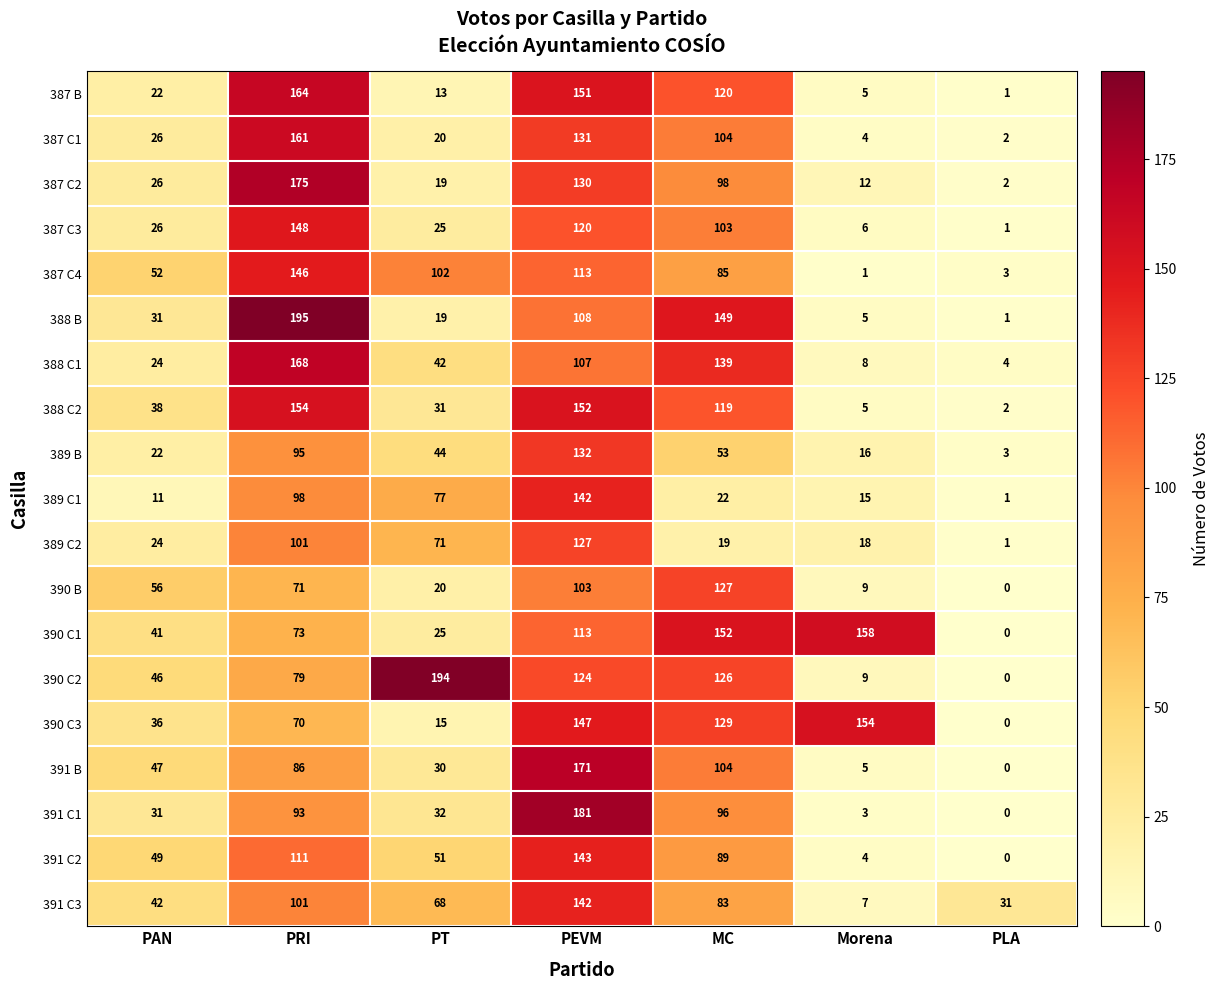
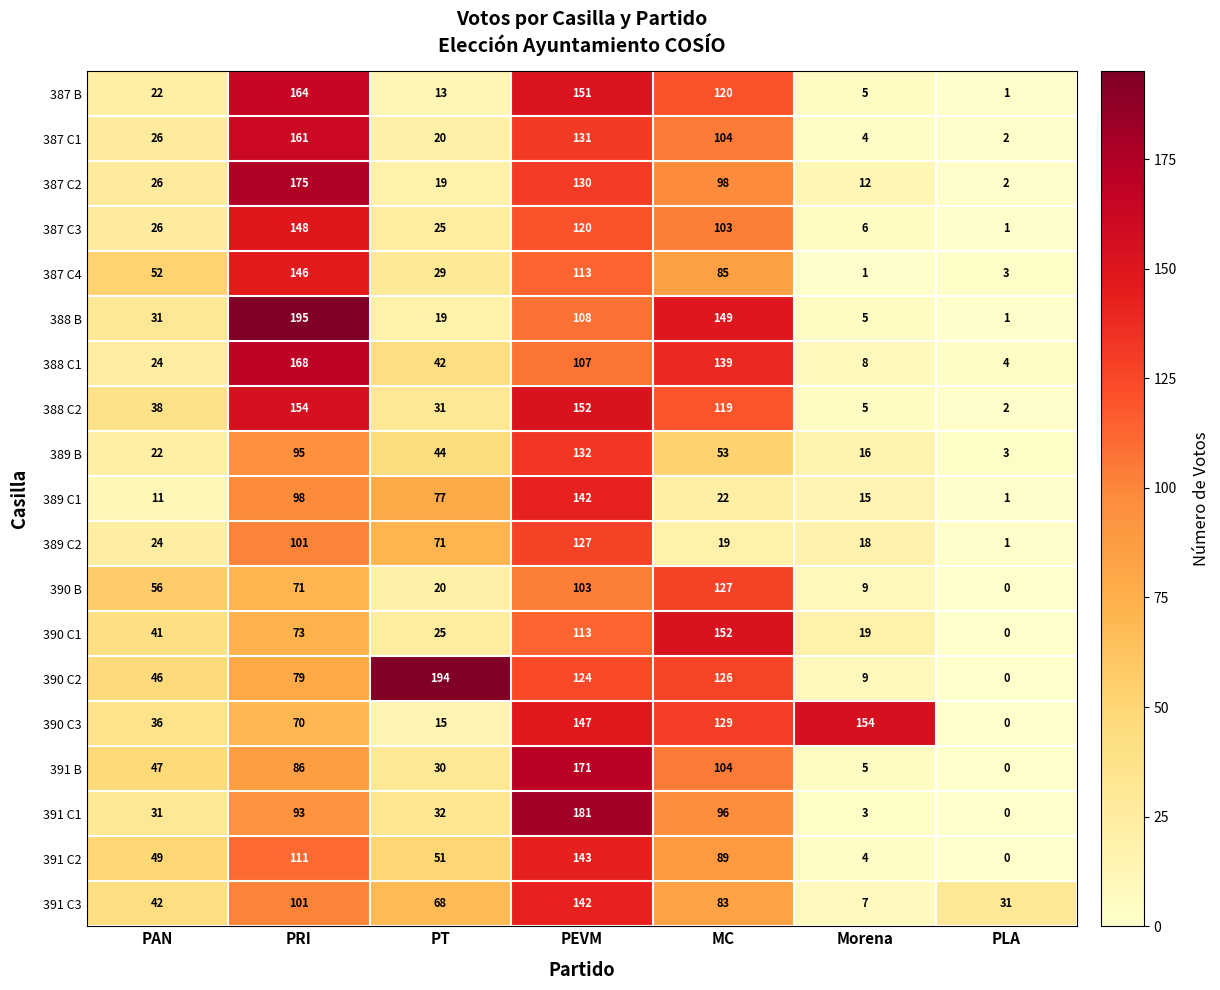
  {
    "387 B": {
      "PAN": 22,
      "PRI": 164,
      "PT": 13,
      "PEVM": 151,
      "MC": 120,
      "Morena": 5,
      "PLA": 1
    },
    "387 C1": {
      "PAN": 26,
      "PRI": 161,
      "PT": 20,
      "PEVM": 131,
      "MC": 104,
      "Morena": 4,
      "PLA": 2
    },
    "387 C2": {
      "PAN": 26,
      "PRI": 175,
      "PT": 19,
      "PEVM": 130,
      "MC": 98,
      "Morena": 12,
      "PLA": 2
    },
    "387 C3": {
      "PAN": 26,
      "PRI": 148,
      "PT": 25,
      "PEVM": 120,
      "MC": 103,
      "Morena": 6,
      "PLA": 1
    },
    "387 C4": {
      "PAN": 52,
      "PRI": 146,
-     "PT": 102,
+     "PT": 29,
      "PEVM": 113,
      "MC": 85,
      "Morena": 1,
      "PLA": 3
    },
    "388 B": {
      "PAN": 31,
      "PRI": 195,
      "PT": 19,
      "PEVM": 108,
      "MC": 149,
      "Morena": 5,
      "PLA": 1
    },
    "388 C1": {
      "PAN": 24,
      "PRI": 168,
      "PT": 42,
      "PEVM": 107,
      "MC": 139,
      "Morena": 8,
      "PLA": 4
    },
    "388 C2": {
      "PAN": 38,
      "PRI": 154,
      "PT": 31,
      "PEVM": 152,
      "MC": 119,
      "Morena": 5,
      "PLA": 2
    },
    "389 B": {
      "PAN": 22,
      "PRI": 95,
      "PT": 44,
      "PEVM": 132,
      "MC": 53,
      "Morena": 16,
      "PLA": 3
    },
    "389 C1": {
      "PAN": 11,
      "PRI": 98,
      "PT": 77,
      "PEVM": 142,
      "MC": 22,
      "Morena": 15,
      "PLA": 1
    },
    "389 C2": {
      "PAN": 24,
      "PRI": 101,
      "PT": 71,
      "PEVM": 127,
      "MC": 19,
      "Morena": 18,
      "PLA": 1
    },
    "390 B": {
      "PAN": 56,
      "PRI": 71,
      "PT": 20,
      "PEVM": 103,
      "MC": 127,
      "Morena": 9,
      "PLA": 0
    },
    "390 C1": {
      "PAN": 41,
      "PRI": 73,
      "PT": 25,
      "PEVM": 113,
      "MC": 152,
-     "Morena": 158,
+     "Morena": 19,
      "PLA": 0
    },
    "390 C2": {
      "PAN": 46,
      "PRI": 79,
      "PT": 194,
      "PEVM": 124,
      "MC": 126,
      "Morena": 9,
      "PLA": 0
    },
    "390 C3": {
      "PAN": 36,
      "PRI": 70,
      "PT": 15,
      "PEVM": 147,
      "MC": 129,
      "Morena": 154,
      "PLA": 0
    },
    "391 B": {
      "PAN": 47,
      "PRI": 86,
      "PT": 30,
      "PEVM": 171,
      "MC": 104,
      "Morena": 5,
      "PLA": 0
    },
    "391 C1": {
      "PAN": 31,
      "PRI": 93,
      "PT": 32,
      "PEVM": 181,
      "MC": 96,
      "Morena": 3,
      "PLA": 0
    },
    "391 C2": {
      "PAN": 49,
      "PRI": 111,
      "PT": 51,
      "PEVM": 143,
      "MC": 89,
      "Morena": 4,
      "PLA": 0
    },
    "391 C3": {
      "PAN": 42,
      "PRI": 101,
      "PT": 68,
      "PEVM": 142,
      "MC": 83,
      "Morena": 7,
      "PLA": 31
    }
  }
